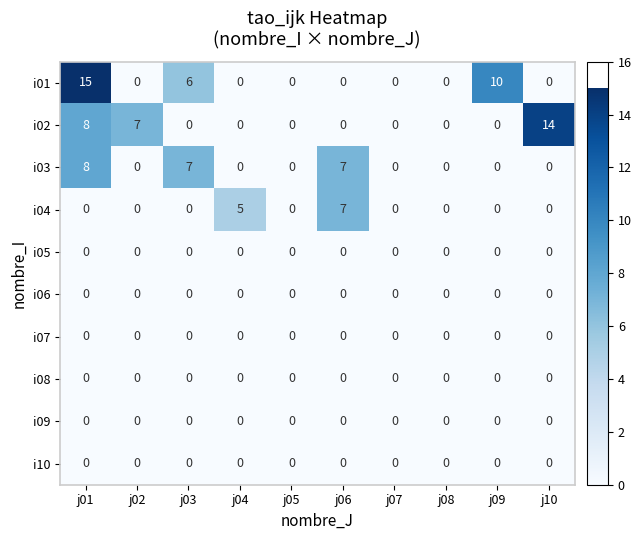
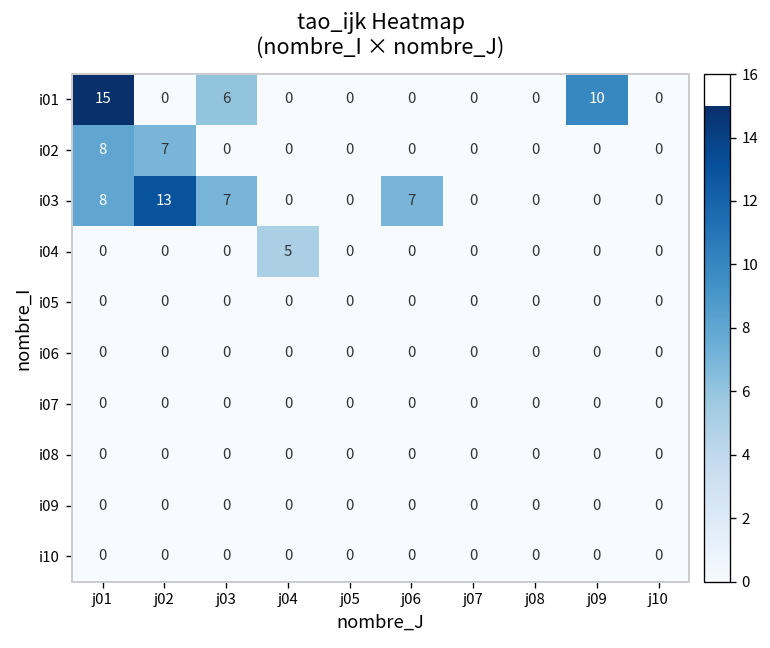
  {
    "i01": {
      "j01": 15,
      "j02": 0,
      "j03": 6,
      "j04": 0,
      "j05": 0,
      "j06": 0,
      "j07": 0,
      "j08": 0,
      "j09": 10,
      "j10": 0
    },
    "i02": {
      "j01": 8,
      "j02": 7,
      "j03": 0,
      "j04": 0,
      "j05": 0,
      "j06": 0,
      "j07": 0,
      "j08": 0,
      "j09": 0,
-     "j10": 14
+     "j10": 0
    },
    "i03": {
      "j01": 8,
-     "j02": 0,
+     "j02": 13,
      "j03": 7,
      "j04": 0,
      "j05": 0,
      "j06": 7,
      "j07": 0,
      "j08": 0,
      "j09": 0,
      "j10": 0
    },
    "i04": {
      "j01": 0,
      "j02": 0,
      "j03": 0,
      "j04": 5,
      "j05": 0,
-     "j06": 7,
+     "j06": 0,
      "j07": 0,
      "j08": 0,
      "j09": 0,
      "j10": 0
    },
    "i05": {
      "j01": 0,
      "j02": 0,
      "j03": 0,
      "j04": 0,
      "j05": 0,
      "j06": 0,
      "j07": 0,
      "j08": 0,
      "j09": 0,
      "j10": 0
    },
    "i06": {
      "j01": 0,
      "j02": 0,
      "j03": 0,
      "j04": 0,
      "j05": 0,
      "j06": 0,
      "j07": 0,
      "j08": 0,
      "j09": 0,
      "j10": 0
    },
    "i07": {
      "j01": 0,
      "j02": 0,
      "j03": 0,
      "j04": 0,
      "j05": 0,
      "j06": 0,
      "j07": 0,
      "j08": 0,
      "j09": 0,
      "j10": 0
    },
    "i08": {
      "j01": 0,
      "j02": 0,
      "j03": 0,
      "j04": 0,
      "j05": 0,
      "j06": 0,
      "j07": 0,
      "j08": 0,
      "j09": 0,
      "j10": 0
    },
    "i09": {
      "j01": 0,
      "j02": 0,
      "j03": 0,
      "j04": 0,
      "j05": 0,
      "j06": 0,
      "j07": 0,
      "j08": 0,
      "j09": 0,
      "j10": 0
    },
    "i10": {
      "j01": 0,
      "j02": 0,
      "j03": 0,
      "j04": 0,
      "j05": 0,
      "j06": 0,
      "j07": 0,
      "j08": 0,
      "j09": 0,
      "j10": 0
    }
  }
